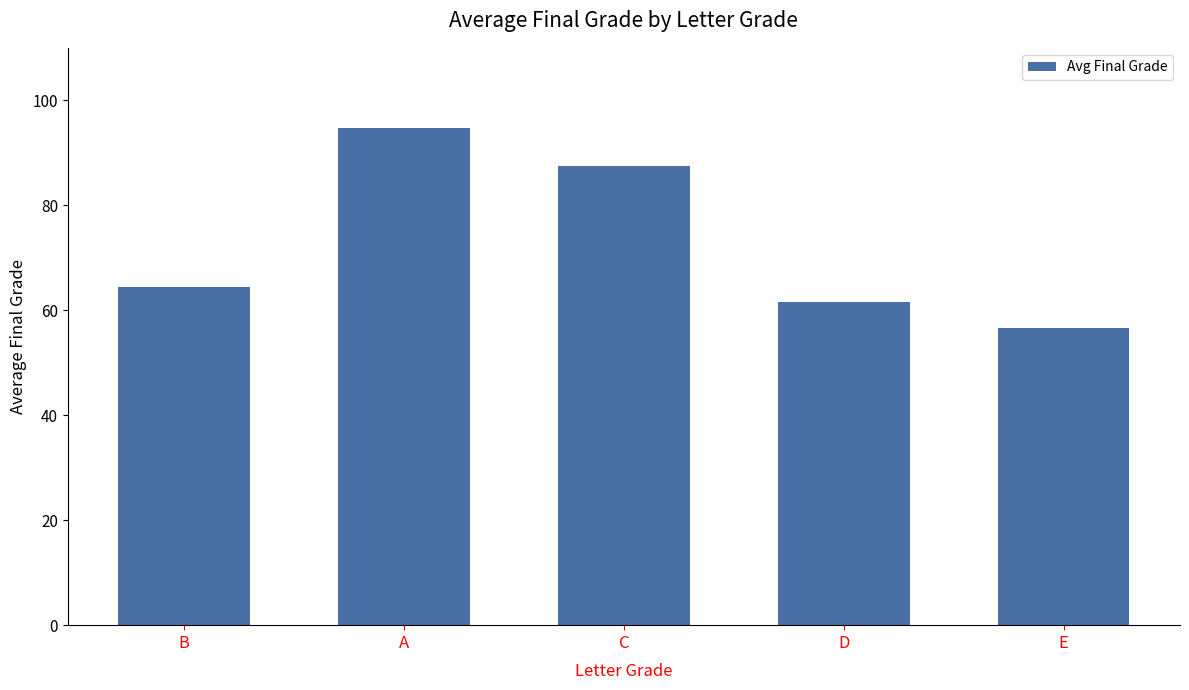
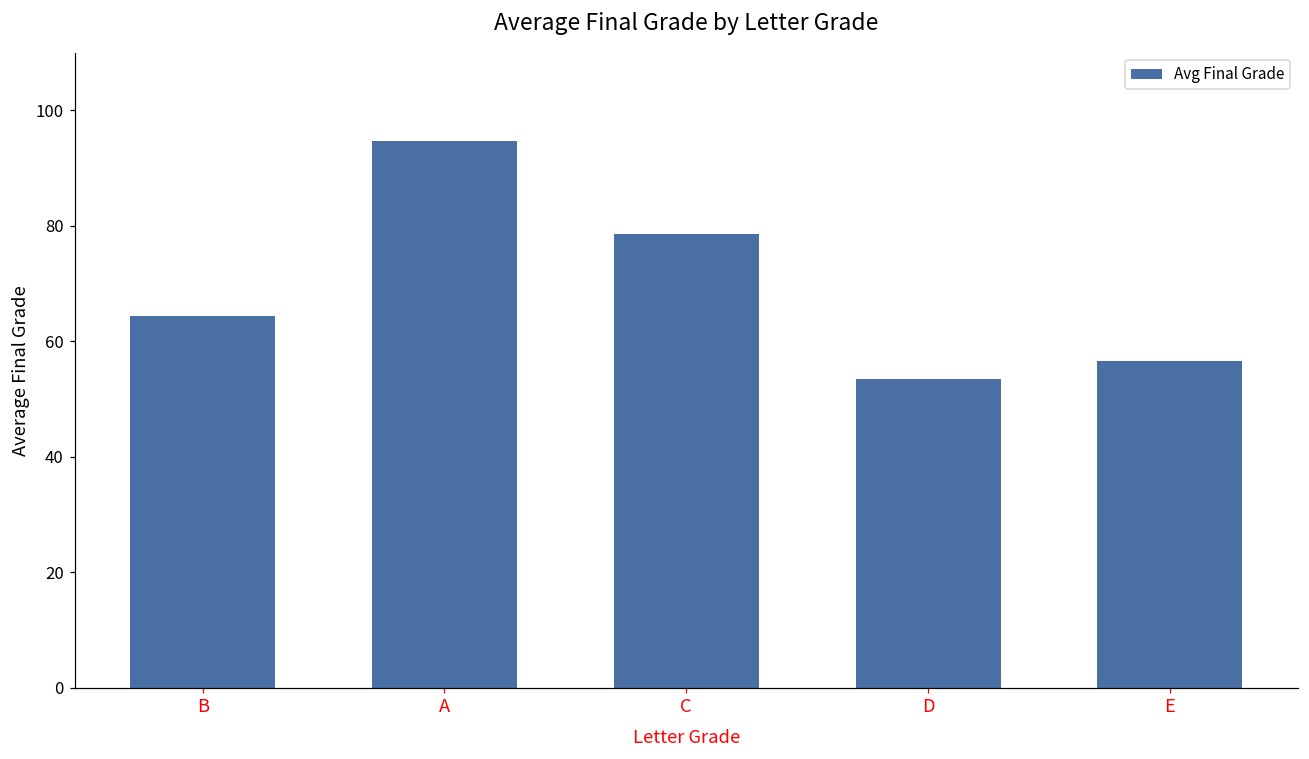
  {
    "B": 64,
    "A": 95,
-   "C": 88,
-   "D": 62,
+   "C": 79,
+   "D": 54,
    "E": 57
  }
